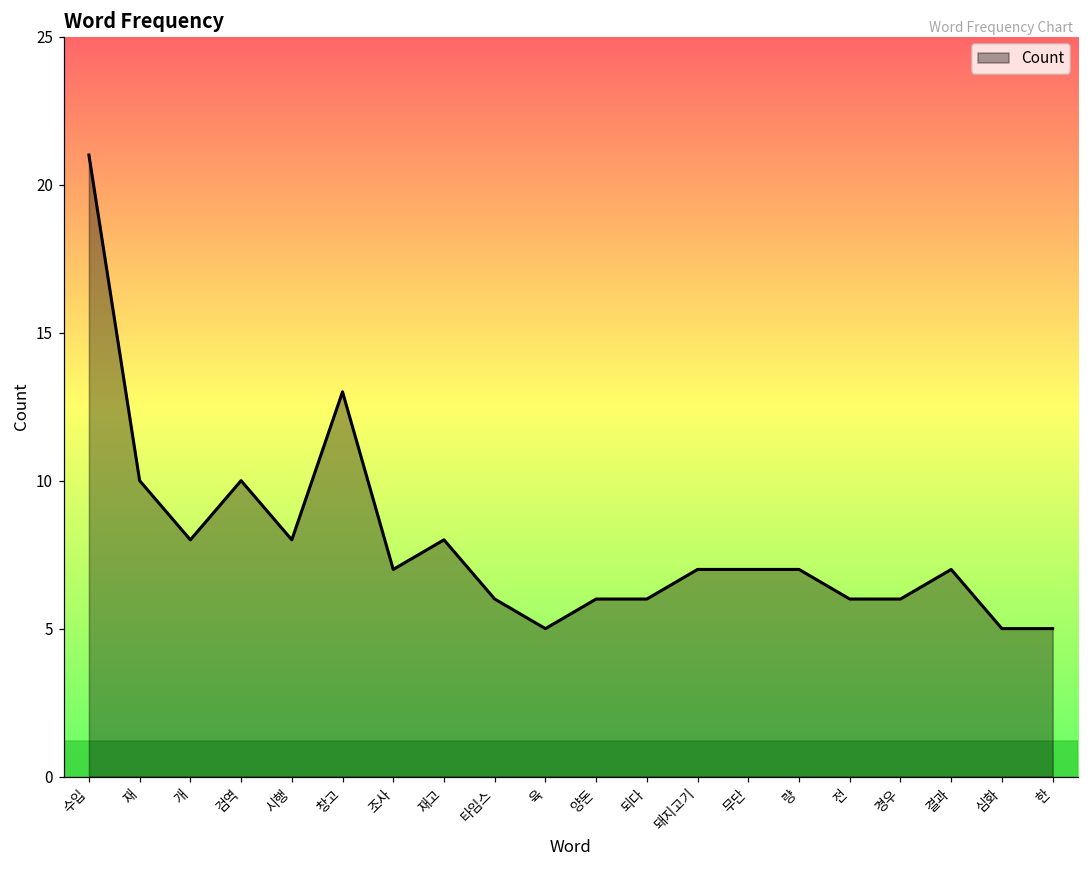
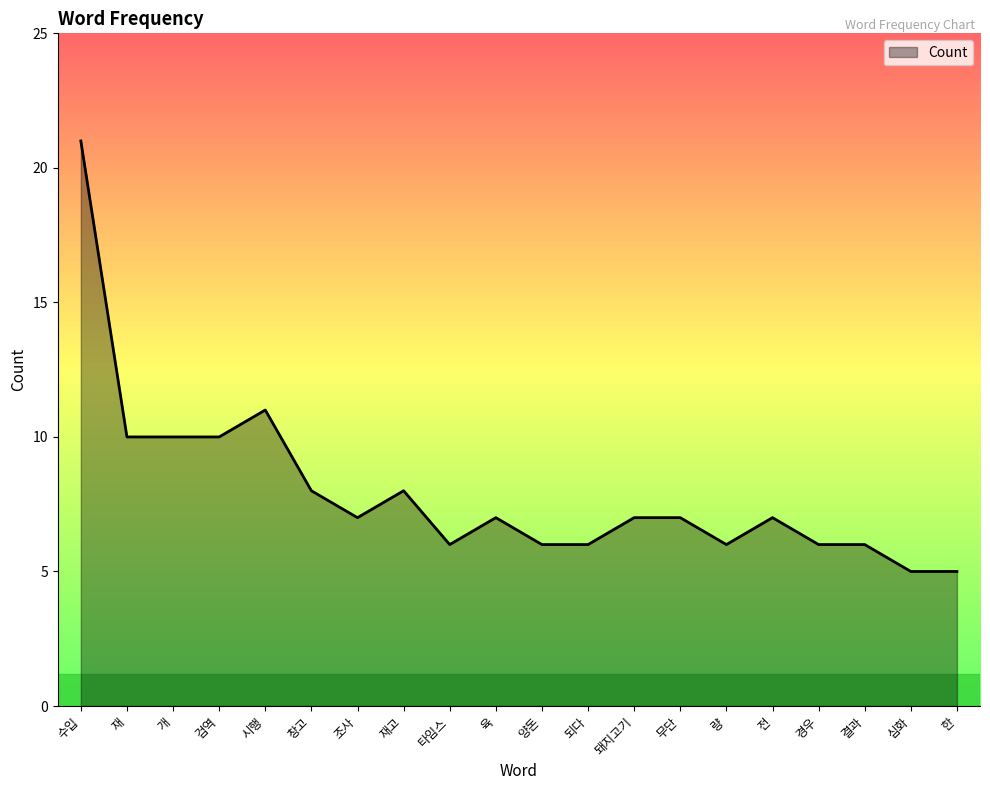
  {
    "수입": 21,
    "재": 10,
-   "개": 8,
+   "개": 10,
    "검역": 10,
-   "시행": 8,
-   "창고": 13,
+   "시행": 11,
+   "창고": 8,
    "조사": 7,
    "재고": 8,
    "타임스": 6,
-   "육": 5,
+   "육": 7,
    "양돈": 6,
    "되다": 6,
    "돼지고기": 7,
    "무단": 7,
-   "량": 7,
-   "전": 6,
+   "량": 6,
+   "전": 7,
    "경우": 6,
-   "결과": 7,
+   "결과": 6,
    "심화": 5,
    "한": 5
  }
